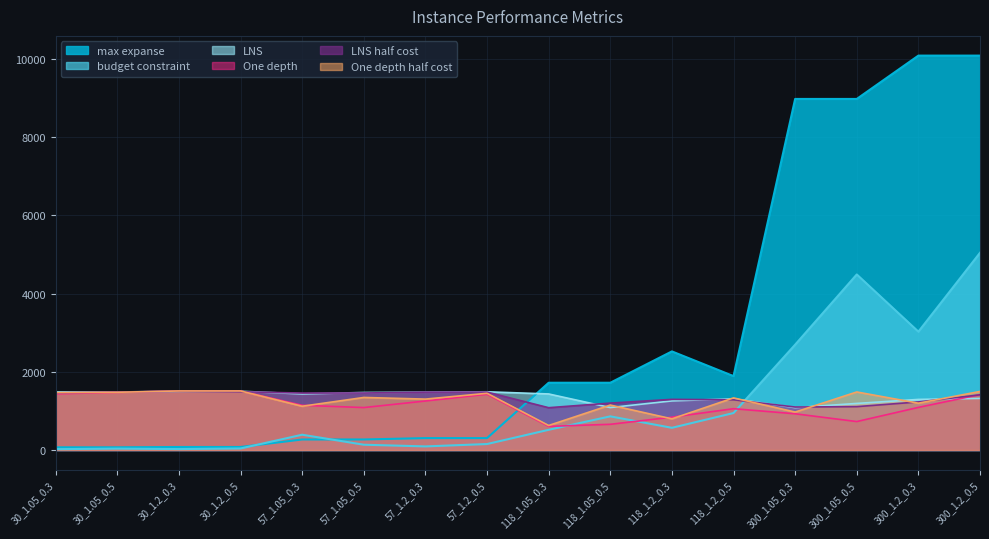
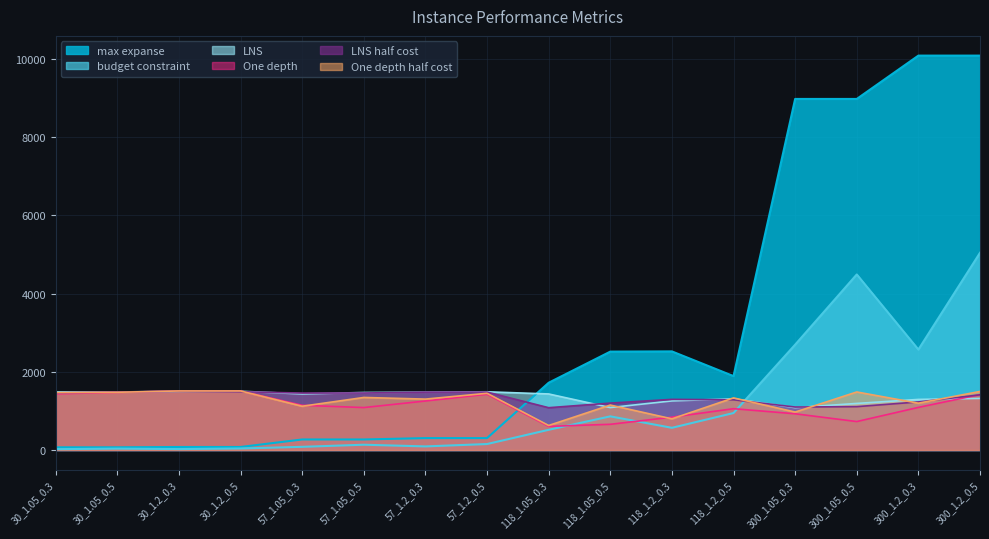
  {
    "max expanse": {
      "57_1.05_0.3": 300,
      "57_1.05_0.5": 300,
      "57_1.2_0.3": 300,
      "57_1.2_0.5": 300,
      "118_1.05_0.3": 1700,
-     "118_1.05_0.5": 1700,
+     "118_1.05_0.5": 2500,
      "118_1.2_0.3": 2500,
      "118_1.2_0.5": 1900,
      "300_1.05_0.3": 9000,
      "300_1.05_0.5": 9000,
      "300_1.2_0.3": 10100,
      "300_1.2_0.5": 10100
    },
    "budget constraint": {
-     "57_1.05_0.3": 400,
+     "57_1.05_0.3": 100,
      "57_1.05_0.5": 100,
      "57_1.2_0.3": 100,
      "57_1.2_0.5": 200,
      "118_1.05_0.3": 500,
      "118_1.05_0.5": 900,
      "118_1.2_0.3": 600,
      "118_1.2_0.5": 900,
      "300_1.05_0.3": 2700,
      "300_1.05_0.5": 4500,
-     "300_1.2_0.3": 3000,
+     "300_1.2_0.3": 2600,
      "300_1.2_0.5": 5000
    },
    "LNS": {
      "118_1.05_0.3": 1400,
      "300_1.05_0.5": 1200,
      "300_1.2_0.5": 1300
    },
    "One depth": {
      "57_1.05_0.5": 1100,
      "118_1.05_0.5": 700,
      "118_1.2_0.5": 1100,
      "300_1.05_0.5": 700,
      "300_1.2_0.3": 1100
    },
    "LNS half cost": {
      "118_1.05_0.3": 1100,
      "300_1.05_0.5": 1100
    },
    "One depth half cost": {
      "57_1.05_0.5": 1300,
      "300_1.05_0.5": 1500,
      "300_1.2_0.5": 1500
    }
  }
